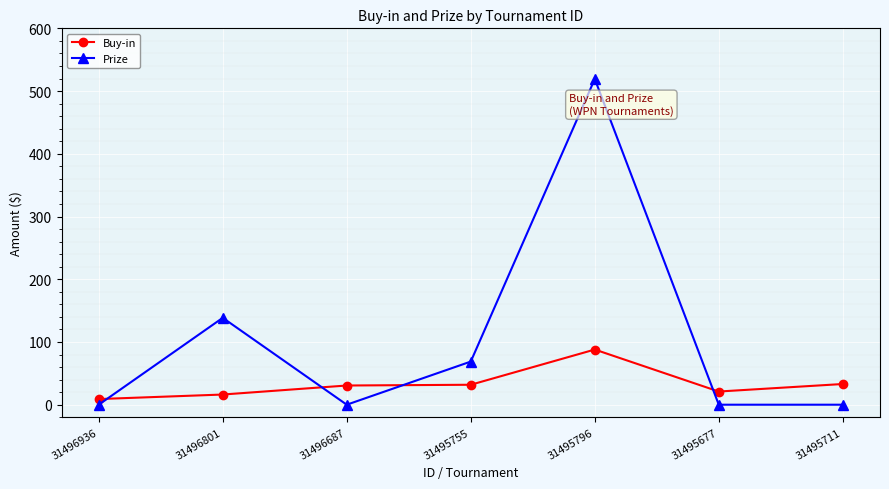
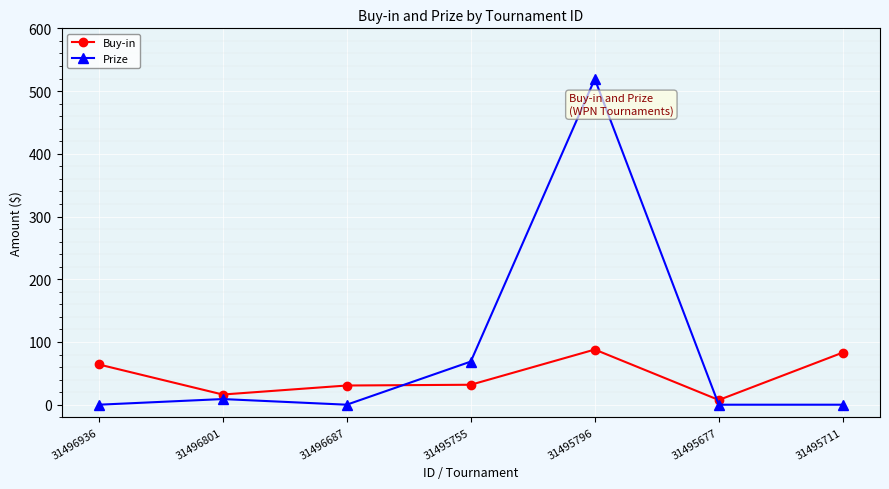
  {
    "Buy-in": {
-     "31496936": 10,
+     "31496936": 60,
      "31496801": 20,
      "31496687": 30,
      "31495755": 30,
      "31495796": 90,
-     "31495677": 20,
-     "31495711": 30
+     "31495677": 10,
+     "31495711": 80
    },
    "Prize": {
      "31496936": 0,
-     "31496801": 140,
+     "31496801": 10,
      "31496687": 0,
      "31495755": 70,
      "31495796": 520,
      "31495677": 0,
      "31495711": 0
    }
  }
